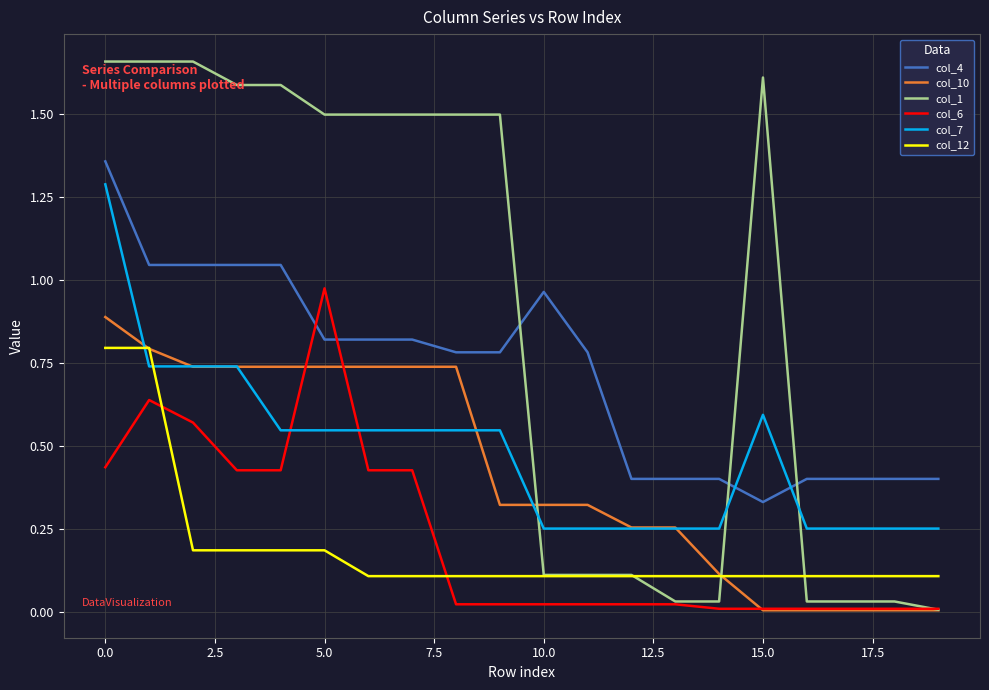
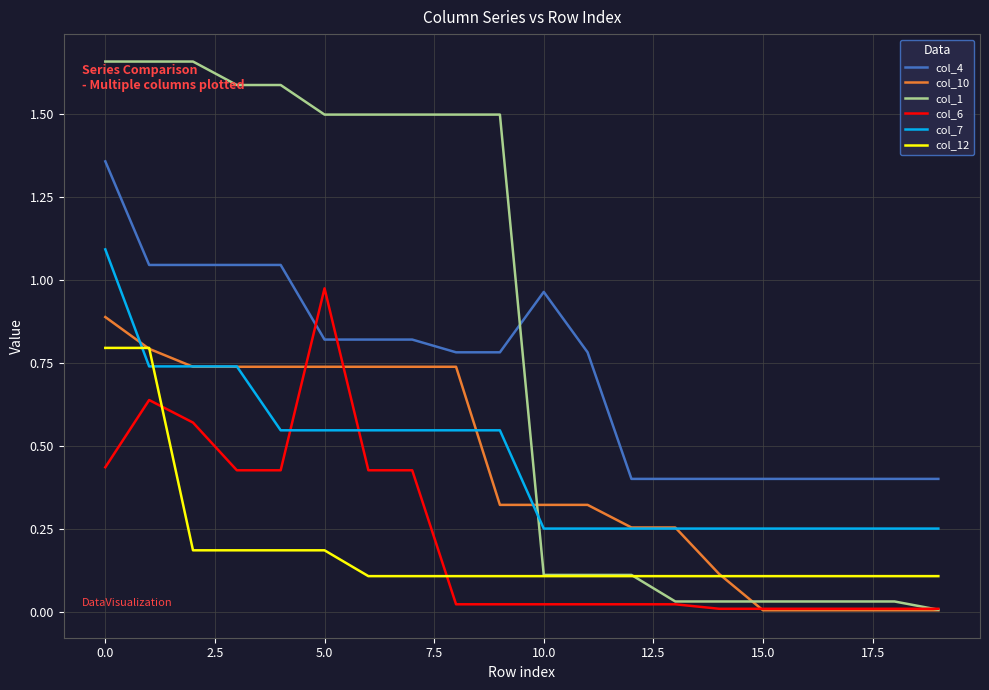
  {
    "col_4": {
      "0.0": 1.36,
      "5.0": 0.82,
      "10.0": 0.96,
-     "15.0": 0.33
+     "15.0": 0.40
    },
    "col_10": {
      "0.0": 0.89,
      "5.0": 0.74,
      "10.0": 0.32
    },
    "col_1": {
      "0.0": 1.66,
      "5.0": 1.50,
-     "15.0": 1.61
+     "15.0": 0.03
    },
    "col_6": {
      "0.0": 0.44,
      "5.0": 0.97,
      "10.0": 0.02
    },
    "col_7": {
-     "0.0": 1.29,
+     "0.0": 1.09,
      "5.0": 0.55,
      "10.0": 0.25,
-     "15.0": 0.59
+     "15.0": 0.25
    },
    "col_12": {
      "0.0": 0.80,
      "5.0": 0.19,
      "15.0": 0.11
    }
  }
